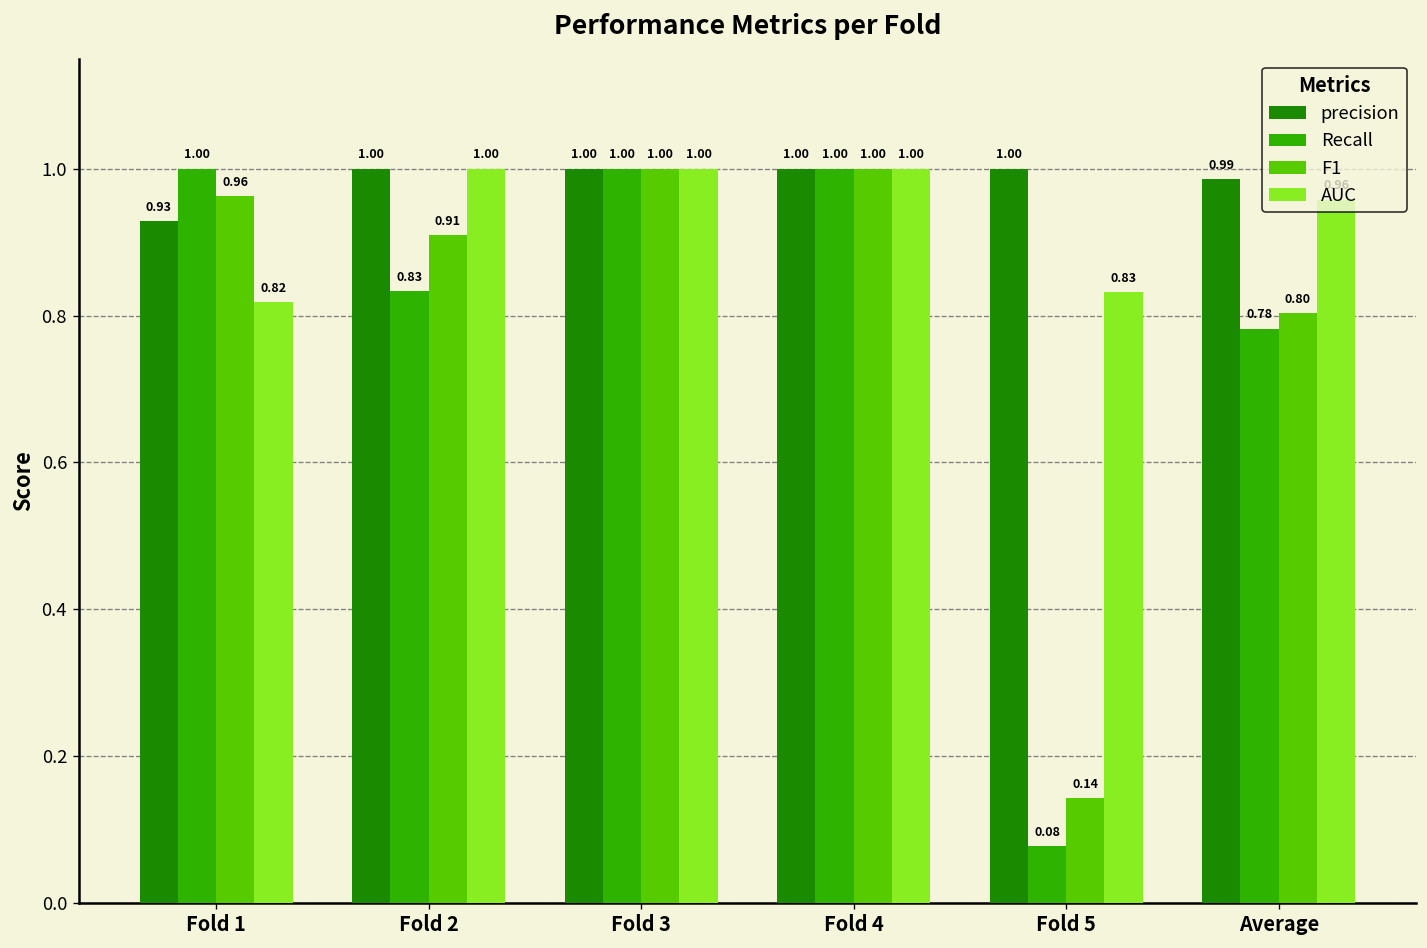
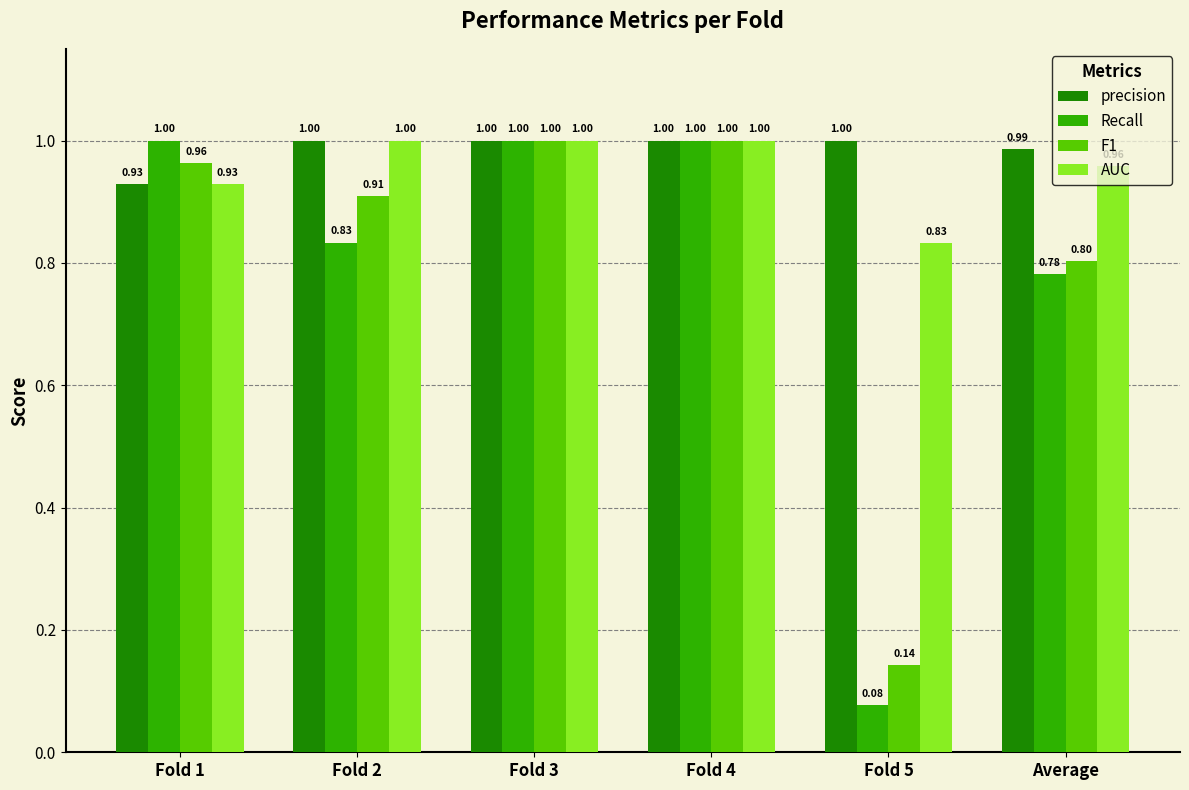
  {
    "AUC": {
-     "Fold 1": 0.82,
+     "Fold 1": 0.93,
      "Fold 2": 1.00,
      "Fold 3": 1.00,
      "Fold 4": 1.00,
      "Fold 5": 0.83
    }
  }
